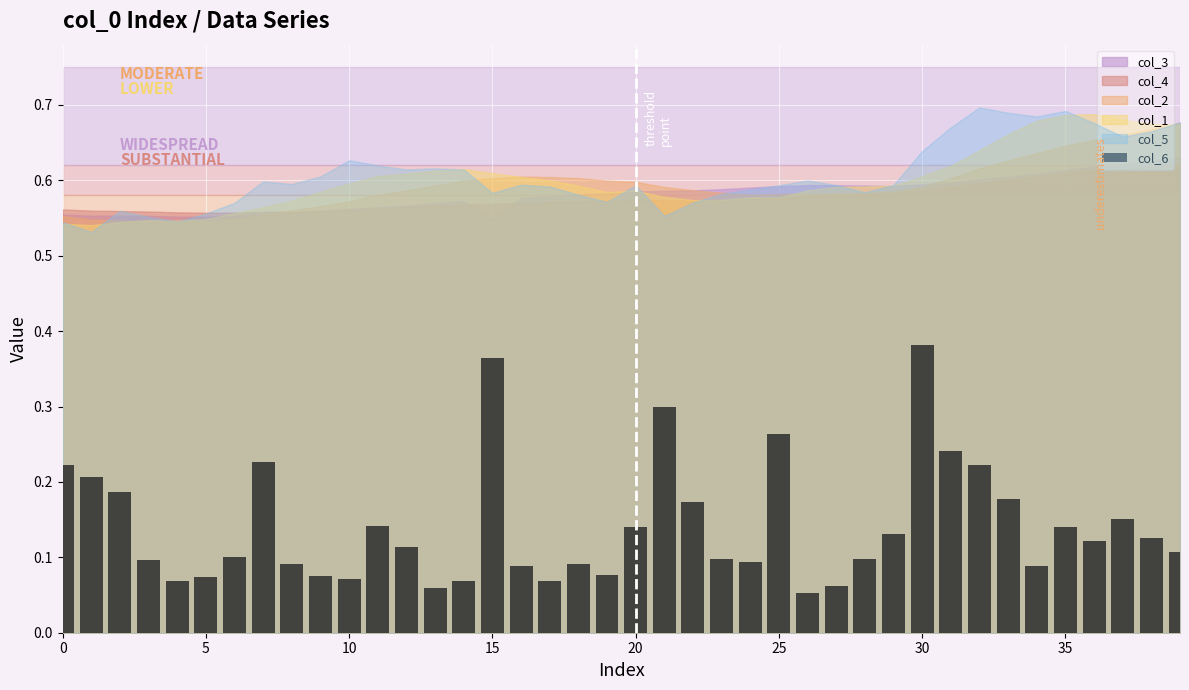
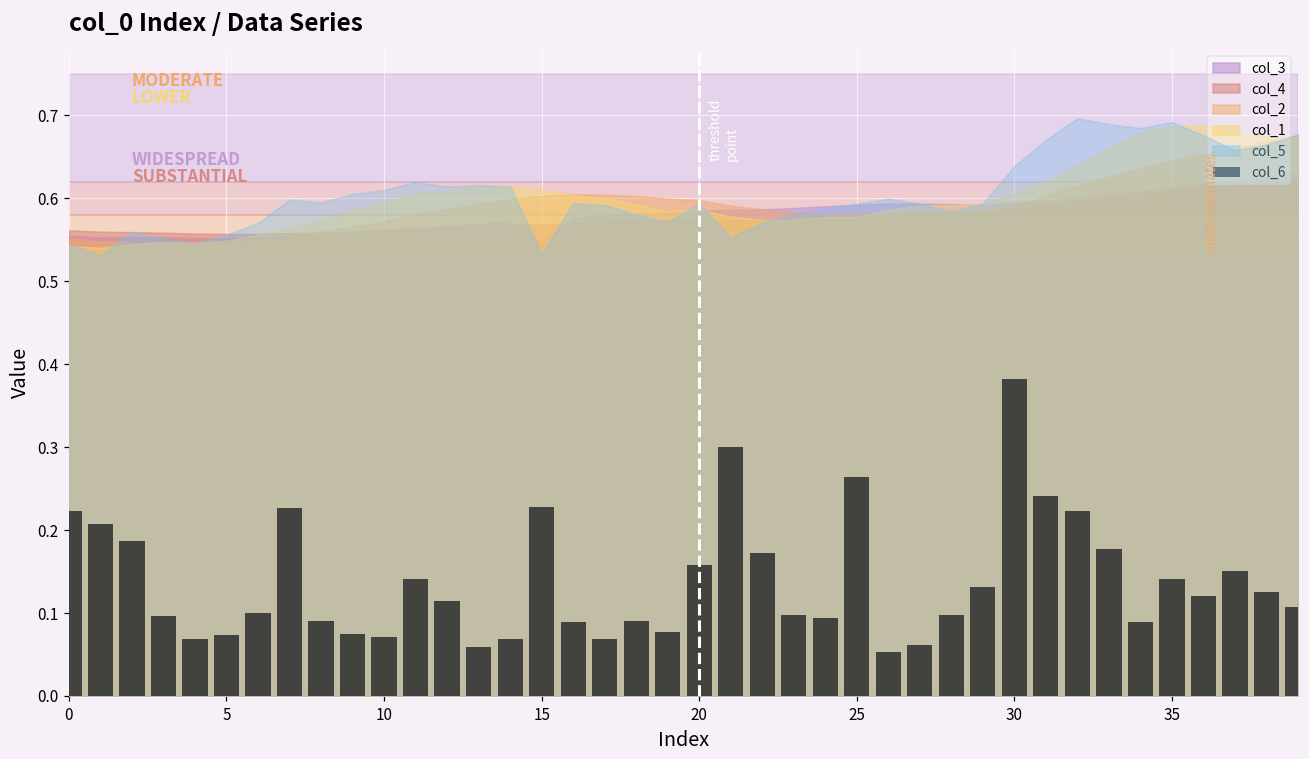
  {
    "col_6": {
      "0": 0.22,
      "5": 0.07,
      "10": 0.07,
-     "15": 0.37,
-     "20": 0.14,
+     "15": 0.23,
+     "20": 0.16,
      "25": 0.26,
      "30": 0.38,
      "35": 0.14
    },
    "col_3": {
      "15": 0.55,
      "35": 0.61
    },
    "col_5": {
-     "10": 0.63,
-     "15": 0.58,
+     "10": 0.61,
+     "15": 0.53,
      "20": 0.59,
      "30": 0.64,
      "35": 0.69
    }
  }
